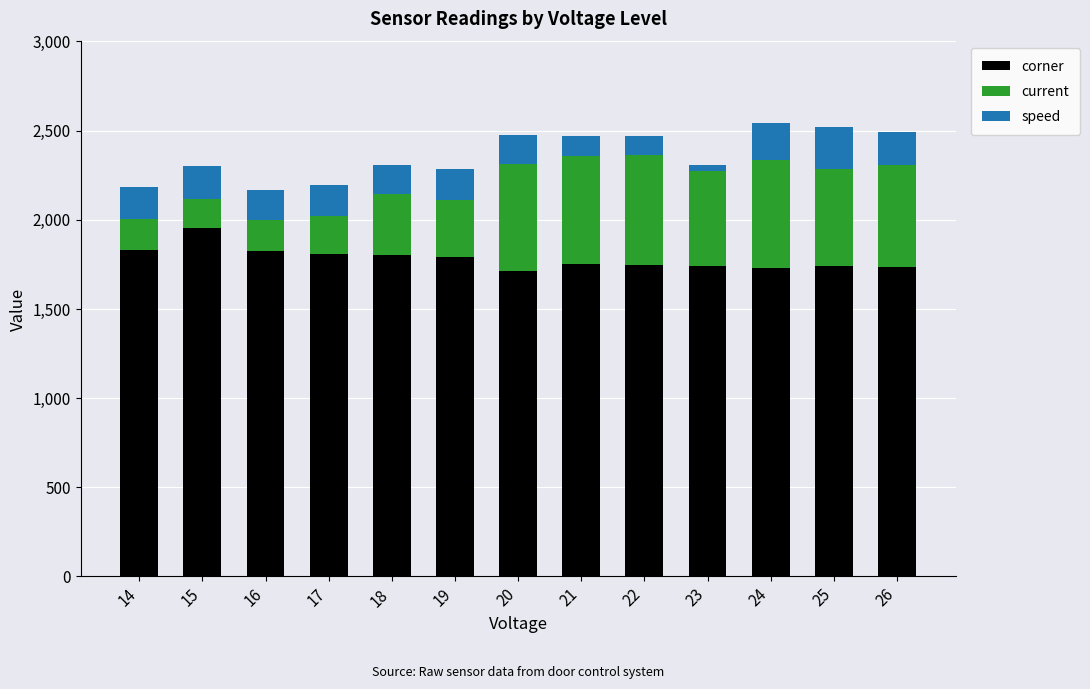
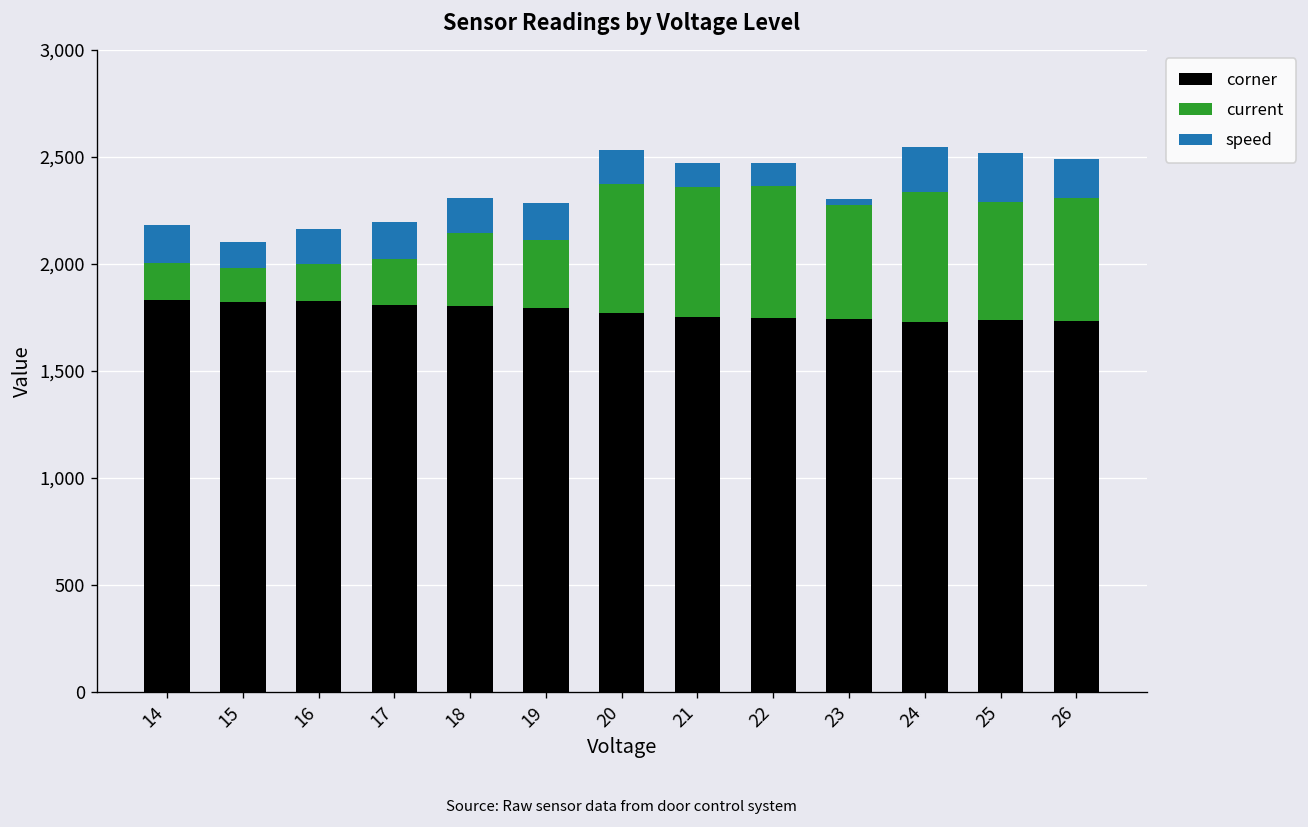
  {
    "corner": {
      "14": "1,830",
-     "15": "1,960",
+     "15": "1,820",
      "16": "1,830",
      "17": "1,810",
      "18": "1,800",
      "19": "1,790",
-     "20": "1,710",
+     "20": "1,770",
      "21": "1,750",
      "22": "1,750",
      "23": "1,740",
      "24": "1,730",
      "25": "1,740",
      "26": "1,730"
    },
    "current": {
      "14": "180",
      "15": "160",
      "16": "180",
      "17": "220",
      "18": "340",
      "19": "320",
      "20": "600",
      "21": "610",
      "22": "620",
      "23": "530",
      "24": "610",
      "25": "550",
      "26": "570"
    },
    "speed": {
      "14": "180",
-     "15": "190",
+     "15": "120",
      "16": "160",
      "17": "170",
      "18": "160",
      "19": "170",
      "20": "160",
      "21": "110",
      "22": "110",
      "23": "30",
      "24": "210",
      "25": "230",
      "26": "180"
    }
  }
